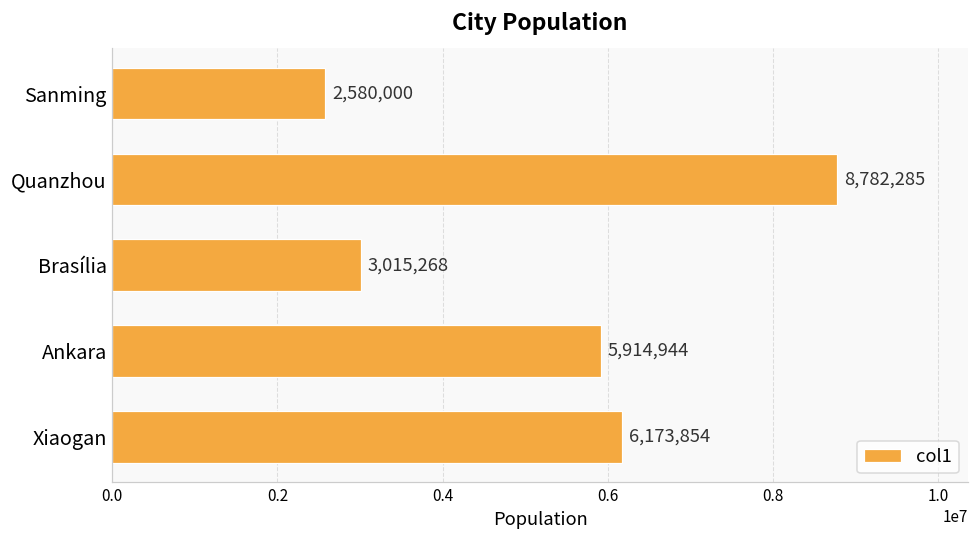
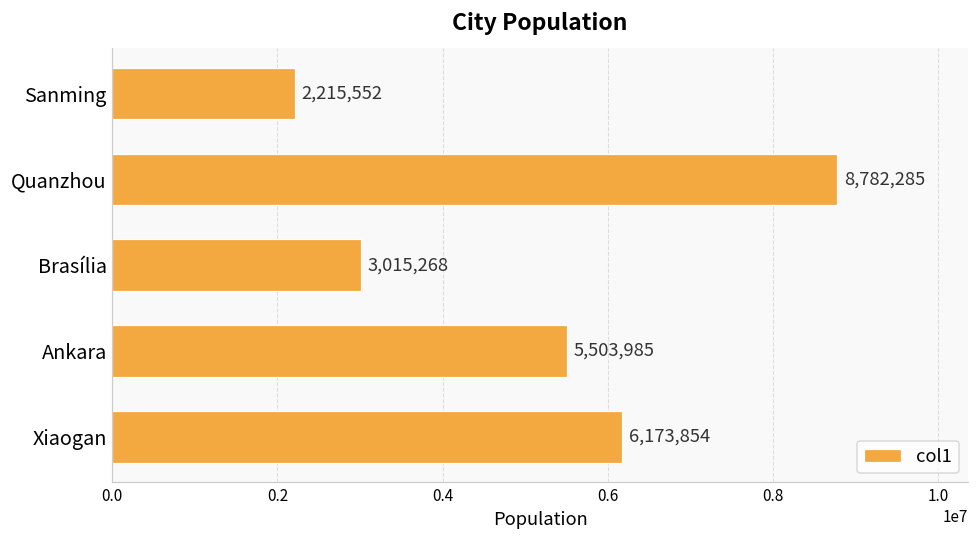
  {
-   "Sanming": "2,580,000",
+   "Sanming": "2,215,552",
    "Quanzhou": "8,782,285",
    "Brasília": "3,015,268",
-   "Ankara": "5,914,944",
+   "Ankara": "5,503,985",
    "Xiaogan": "6,173,854"
  }
